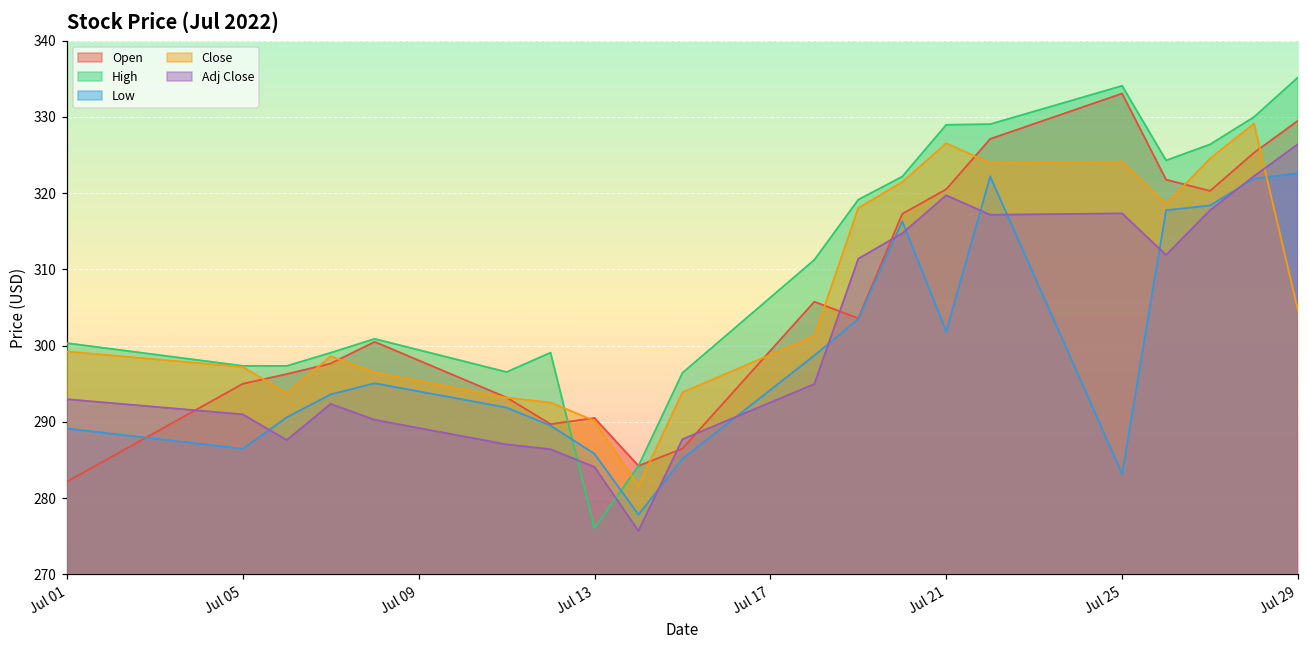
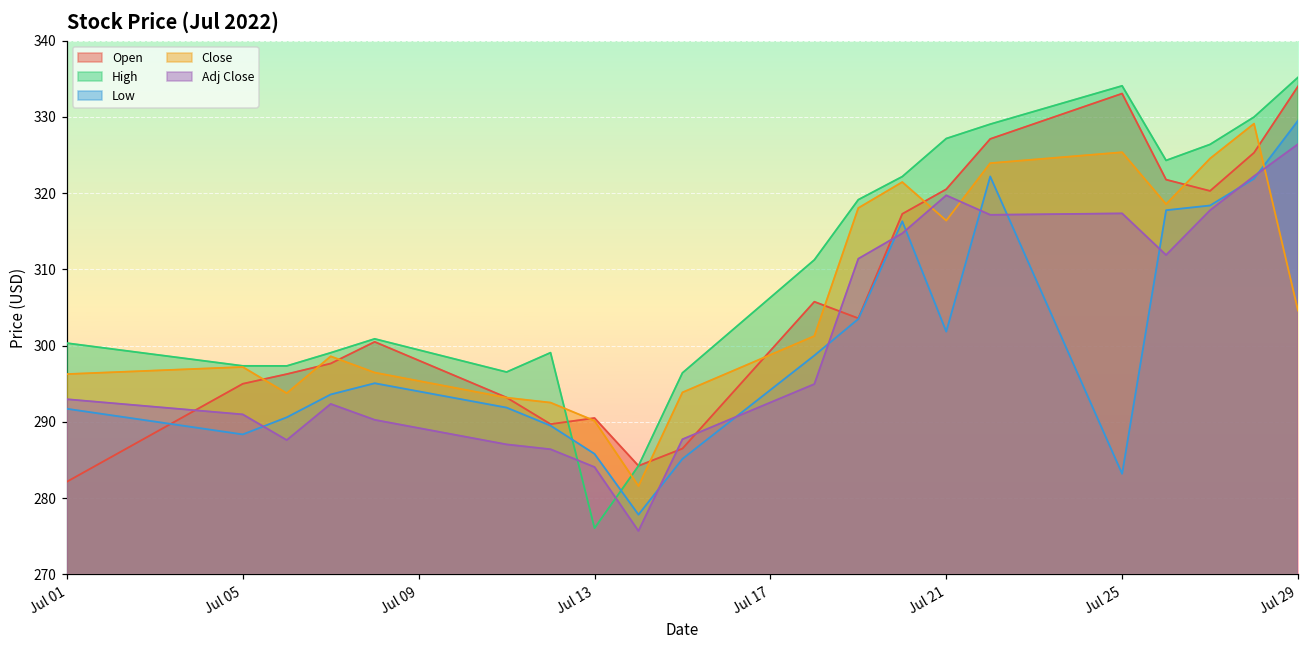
  {
    "Open": {
      "Jul 01": 282,
      "Jul 05": 295,
      "Jul 21": 321,
      "Jul 25": 333,
-     "Jul 29": 330
+     "Jul 29": 334
    },
    "High": {
      "Jul 01": 300,
      "Jul 13": 276,
-     "Jul 21": 329,
+     "Jul 21": 327,
      "Jul 25": 334,
      "Jul 29": 335
    },
    "Low": {
-     "Jul 01": 289,
-     "Jul 05": 286,
+     "Jul 01": 292,
+     "Jul 05": 288,
      "Jul 13": 286,
      "Jul 21": 302,
      "Jul 25": 283,
-     "Jul 29": 323
+     "Jul 29": 330
    },
    "Close": {
-     "Jul 01": 299,
-     "Jul 21": 327,
-     "Jul 25": 324,
+     "Jul 01": 296,
+     "Jul 21": 316,
+     "Jul 25": 325,
      "Jul 29": 305
    },
    "Adj Close": {
      "Jul 01": 293,
      "Jul 05": 291,
      "Jul 13": 284,
      "Jul 21": 320,
      "Jul 25": 317,
      "Jul 29": 326
    }
  }
